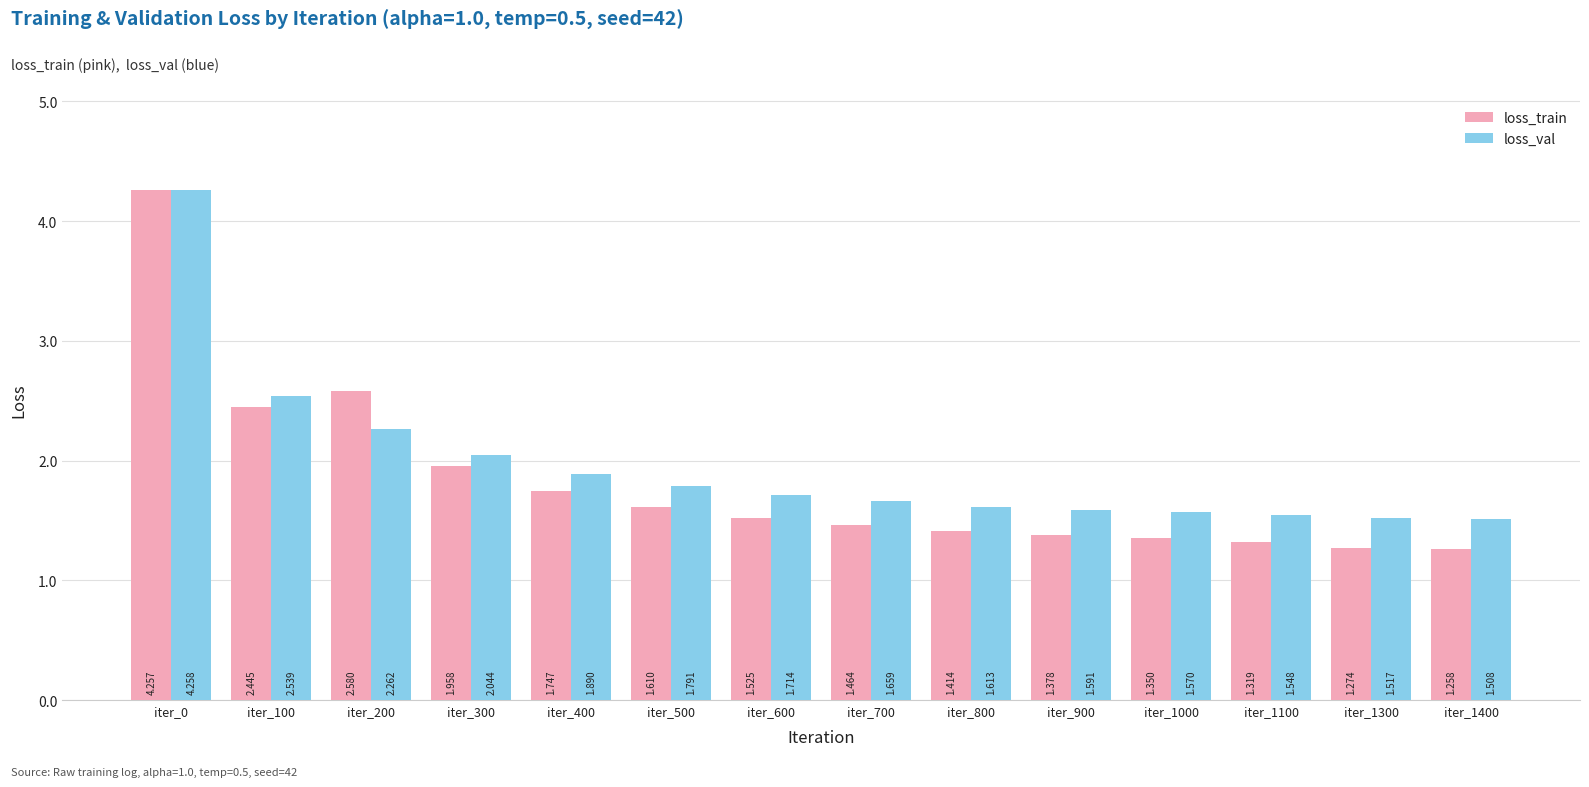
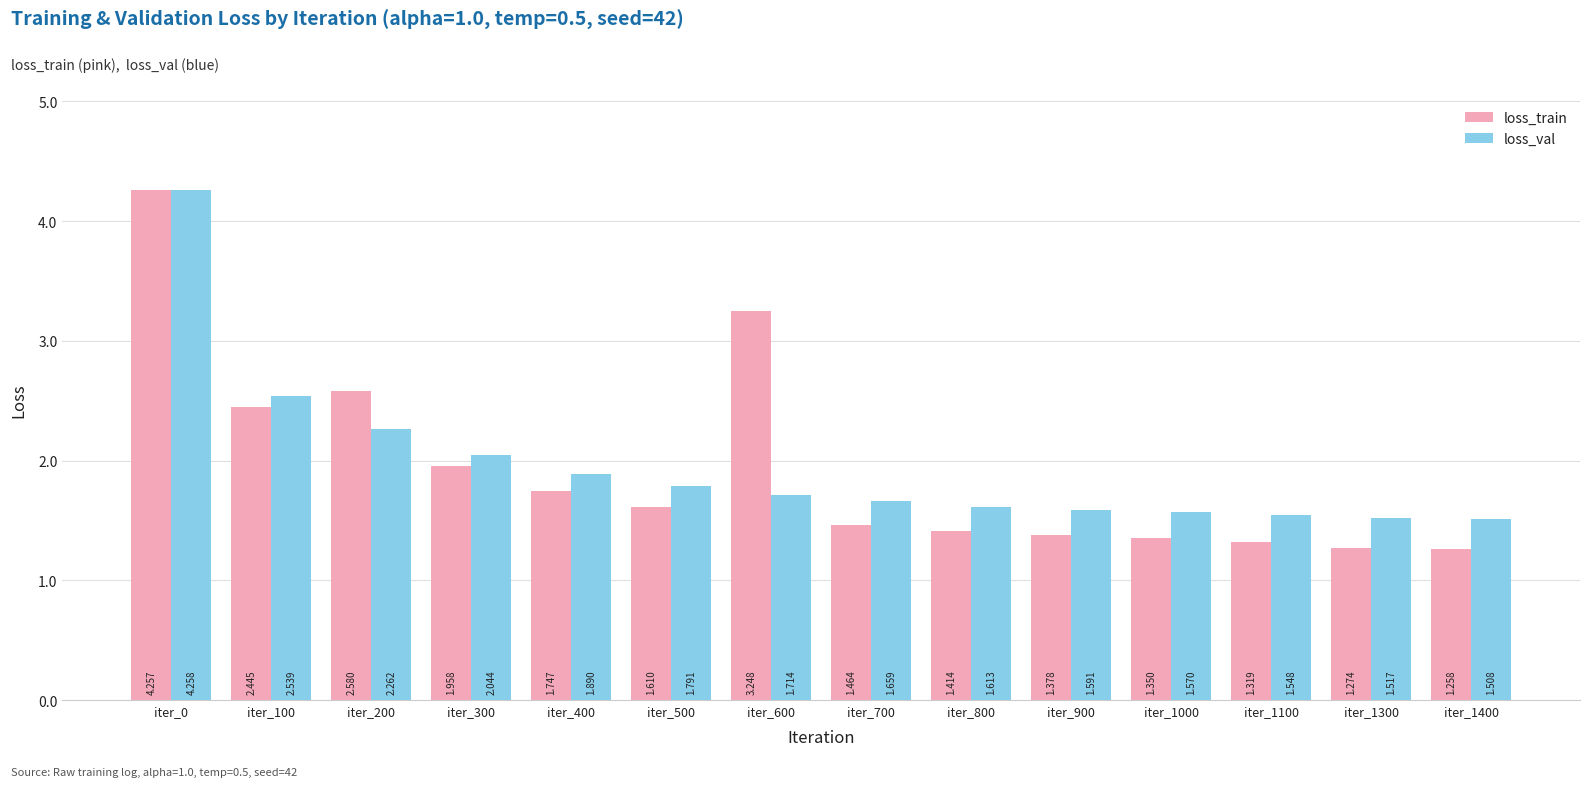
  {
    "loss_train": {
      "iter_0": 4.257,
      "iter_100": 2.445,
      "iter_200": 2.580,
      "iter_300": 1.958,
      "iter_400": 1.747,
      "iter_500": 1.610,
-     "iter_600": 1.525,
+     "iter_600": 3.248,
      "iter_700": 1.464,
      "iter_800": 1.414,
      "iter_900": 1.378,
      "iter_1000": 1.350,
      "iter_1100": 1.319,
      "iter_1300": 1.274,
      "iter_1400": 1.258
    },
    "loss_val": {
      "iter_0": 4.258,
      "iter_100": 2.539,
      "iter_200": 2.262,
      "iter_300": 2.044,
      "iter_400": 1.890,
      "iter_500": 1.791,
      "iter_600": 1.714,
      "iter_700": 1.659,
      "iter_800": 1.613,
      "iter_900": 1.591,
      "iter_1000": 1.570,
      "iter_1100": 1.548,
      "iter_1300": 1.517,
      "iter_1400": 1.508
    }
  }
